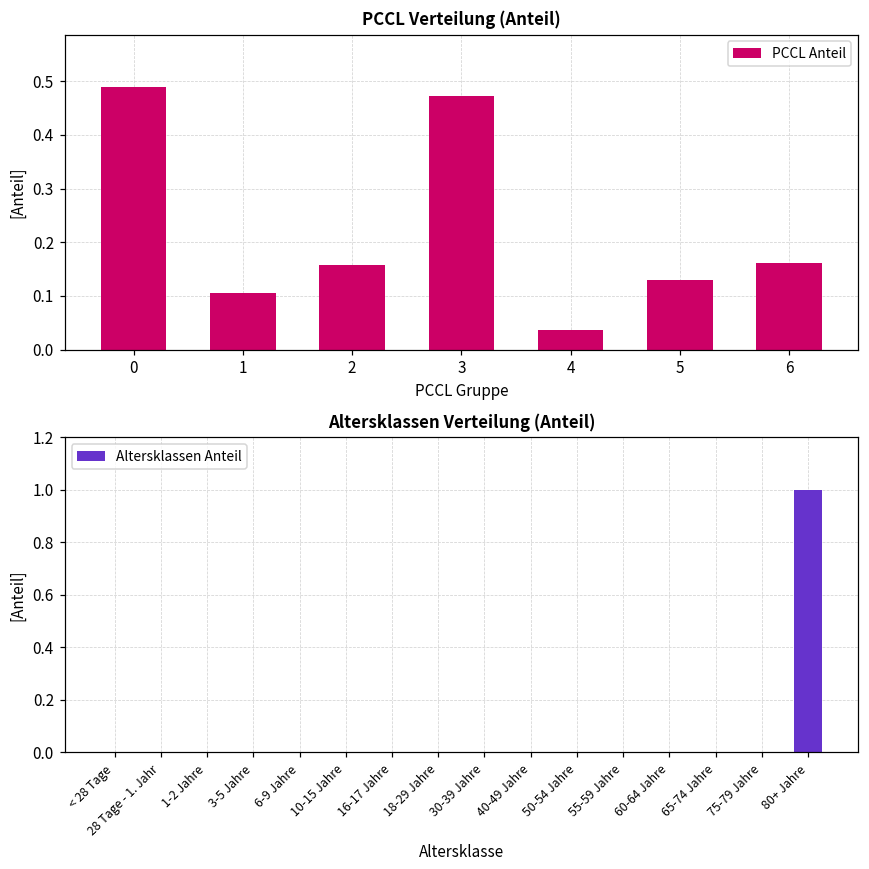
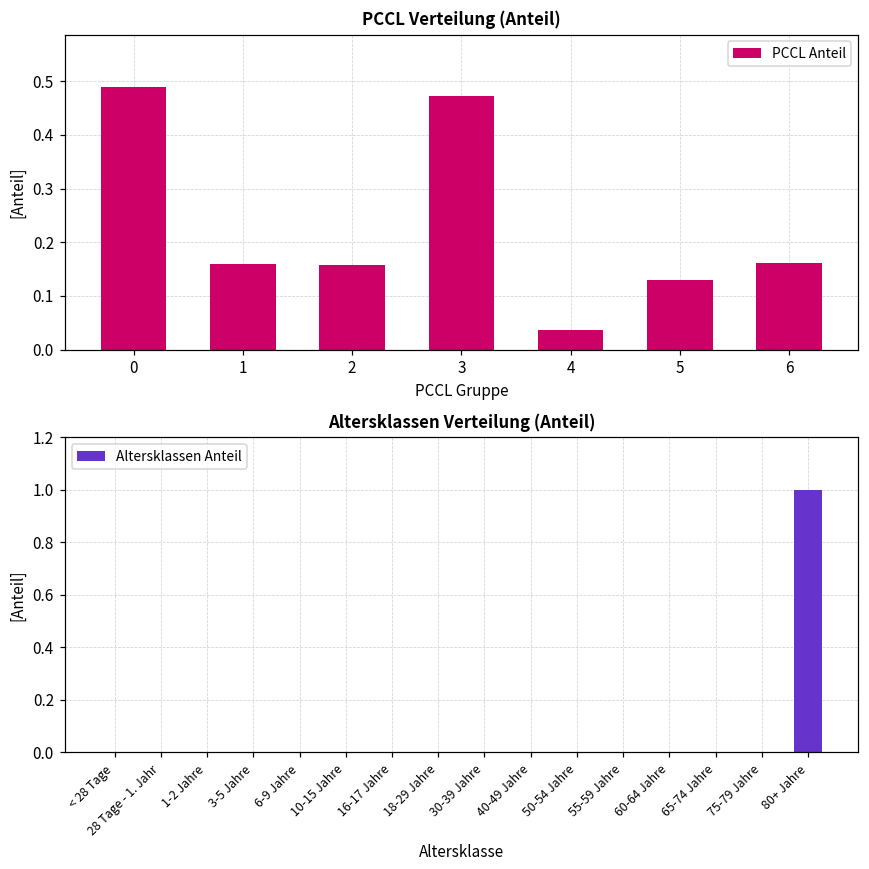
  {
    "PCCL Verteilung (Anteil)": {
      "0": 0.49,
-     "1": 0.11,
+     "1": 0.16,
      "2": 0.16,
      "3": 0.47,
      "4": 0.04,
      "5": 0.13,
      "6": 0.16
    },
    "Altersklassen Verteilung (Anteil)": {
      "< 28 Tage": 0.00,
      "28 Tage - 1. Jahr": 0.00,
      "1-2 Jahre": 0.00,
      "3-5 Jahre": 0.00,
      "6-9 Jahre": 0.00,
      "10-15 Jahre": 0.00,
      "16-17 Jahre": 0.00,
      "18-29 Jahre": 0.00,
      "30-39 Jahre": 0.00,
      "40-49 Jahre": 0.00,
      "50-54 Jahre": 0.00,
      "55-59 Jahre": 0.00,
      "60-64 Jahre": 0.00,
      "65-74 Jahre": 0.00,
      "75-79 Jahre": 0.00,
      "80+ Jahre": 1.00
    }
  }
